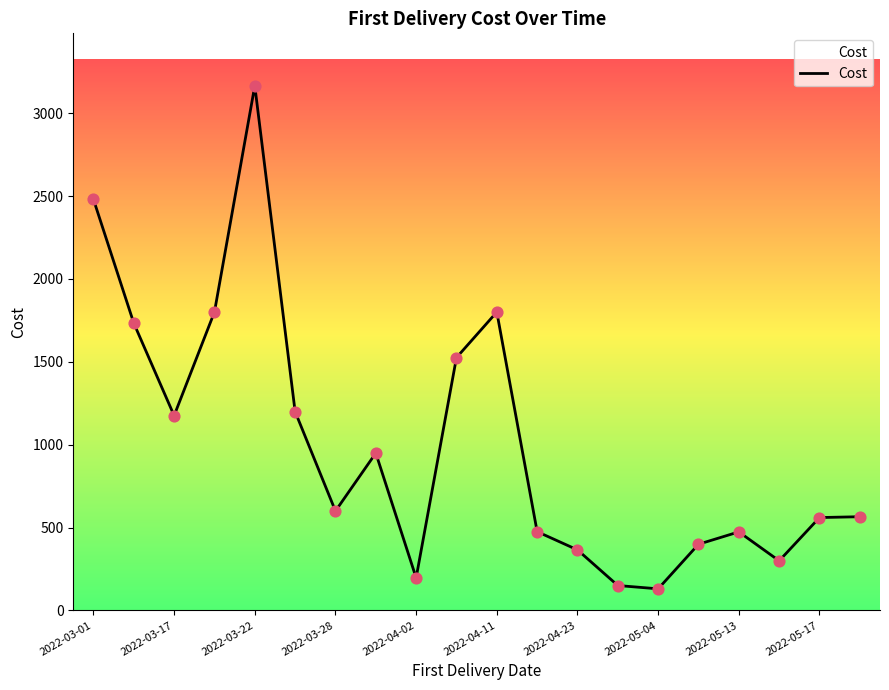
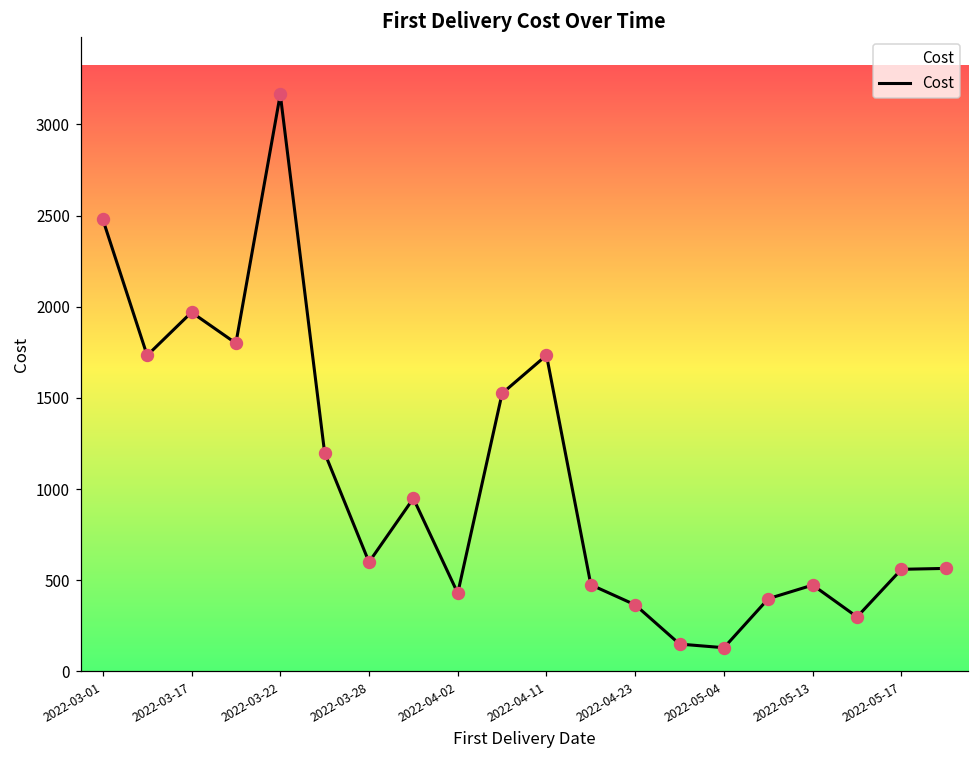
  {
    "2022-03-01": 2480,
-   "2022-03-17": 1170,
+   "2022-03-17": 1970,
    "2022-03-22": 3160,
    "2022-03-28": 600,
-   "2022-04-02": 200,
-   "2022-04-11": 1800,
+   "2022-04-02": 430,
+   "2022-04-11": 1730,
    "2022-04-23": 370,
    "2022-05-04": 130,
    "2022-05-13": 470,
    "2022-05-17": 560
  }
